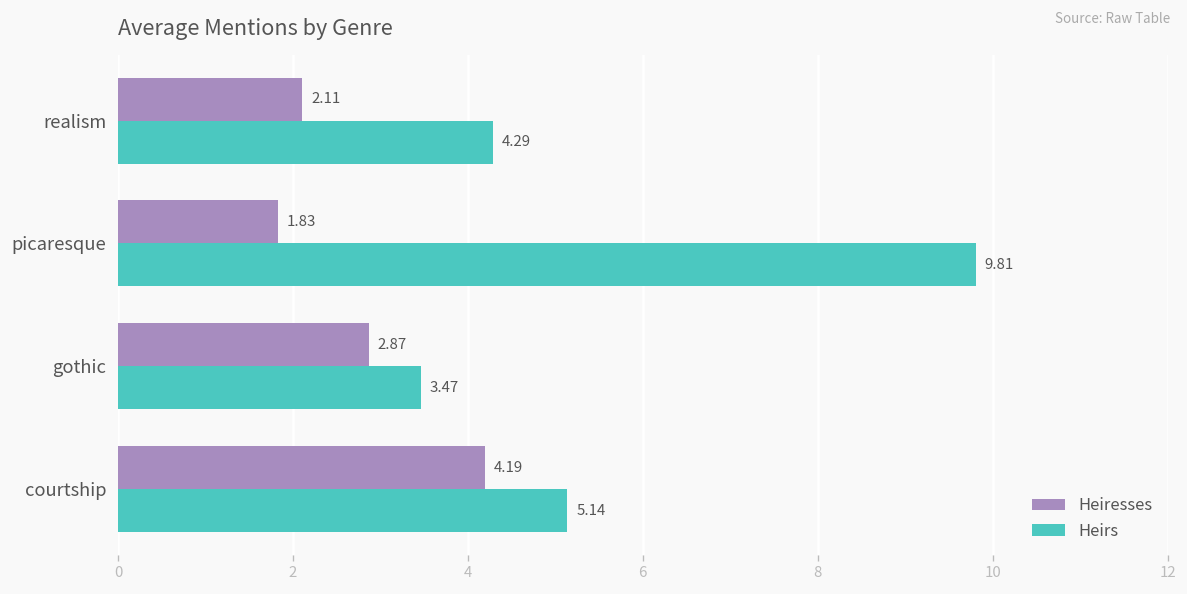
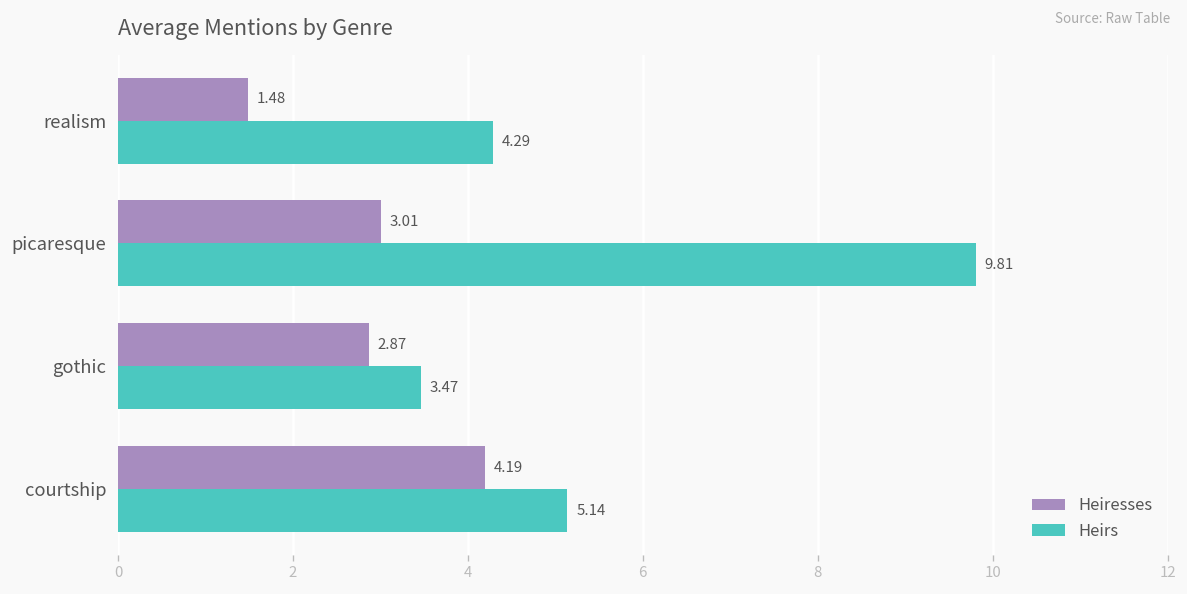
  {
    "Heiresses": {
-     "realism": 2.11,
-     "picaresque": 1.83,
+     "realism": 1.48,
+     "picaresque": 3.01,
      "gothic": 2.87,
      "courtship": 4.19
    },
    "Heirs": {
      "realism": 4.29,
      "picaresque": 9.81,
      "gothic": 3.47,
      "courtship": 5.14
    }
  }
